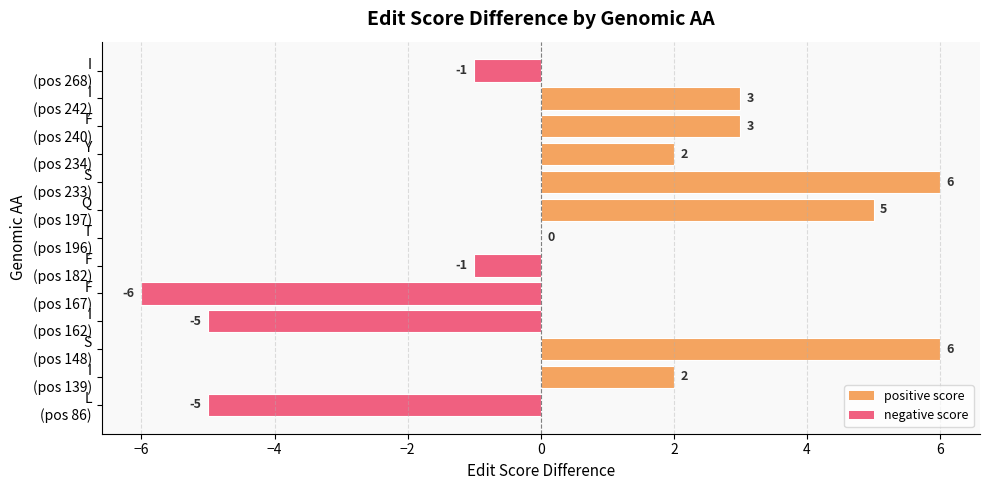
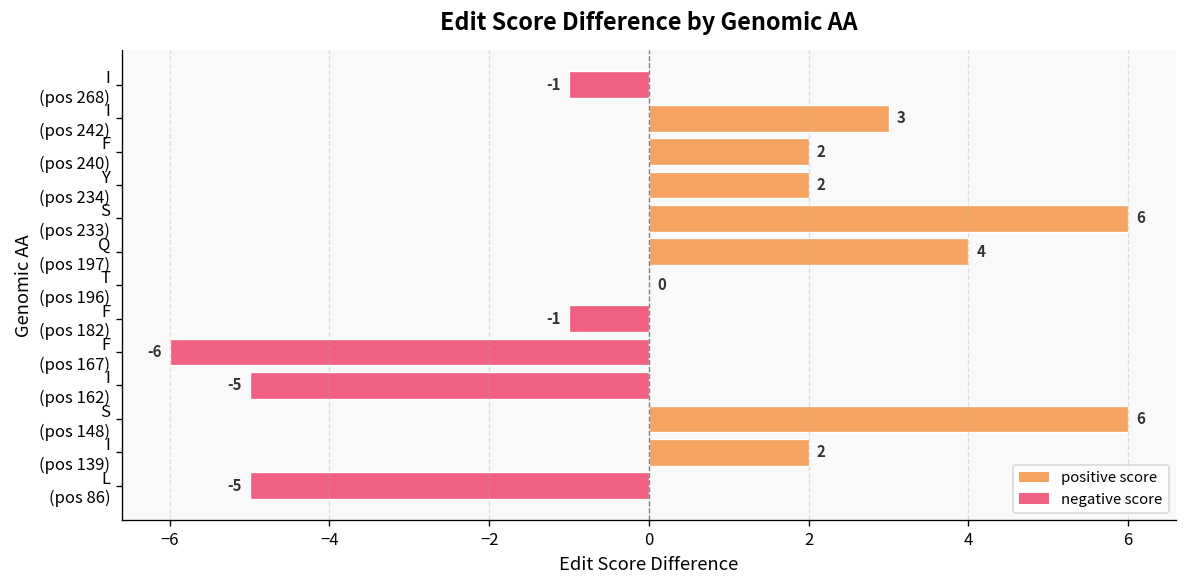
  {
    "I (pos 268)": -1,
    "I (pos 242)": 3,
-   "F (pos 240)": 3,
+   "F (pos 240)": 2,
    "Y (pos 234)": 2,
    "S (pos 233)": 6,
-   "Q (pos 197)": 5,
+   "Q (pos 197)": 4,
    "T (pos 196)": 0,
    "F (pos 182)": -1,
    "F (pos 167)": -6,
    "I (pos 162)": -5,
    "S (pos 148)": 6,
    "I (pos 139)": 2,
    "L (pos 86)": -5
  }
